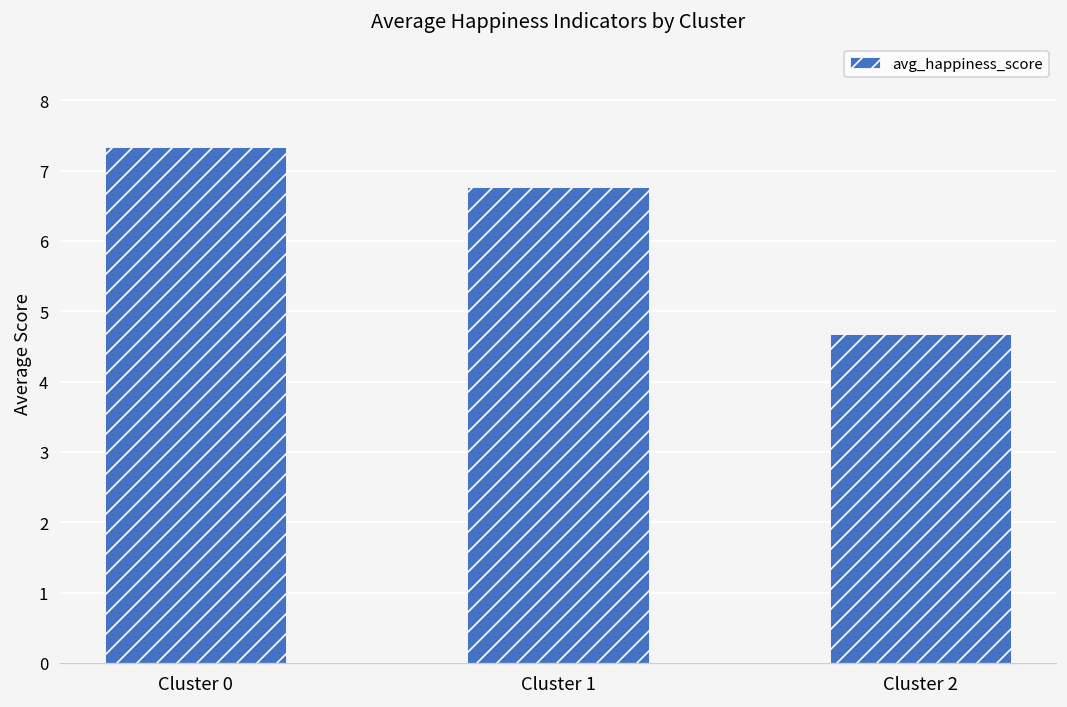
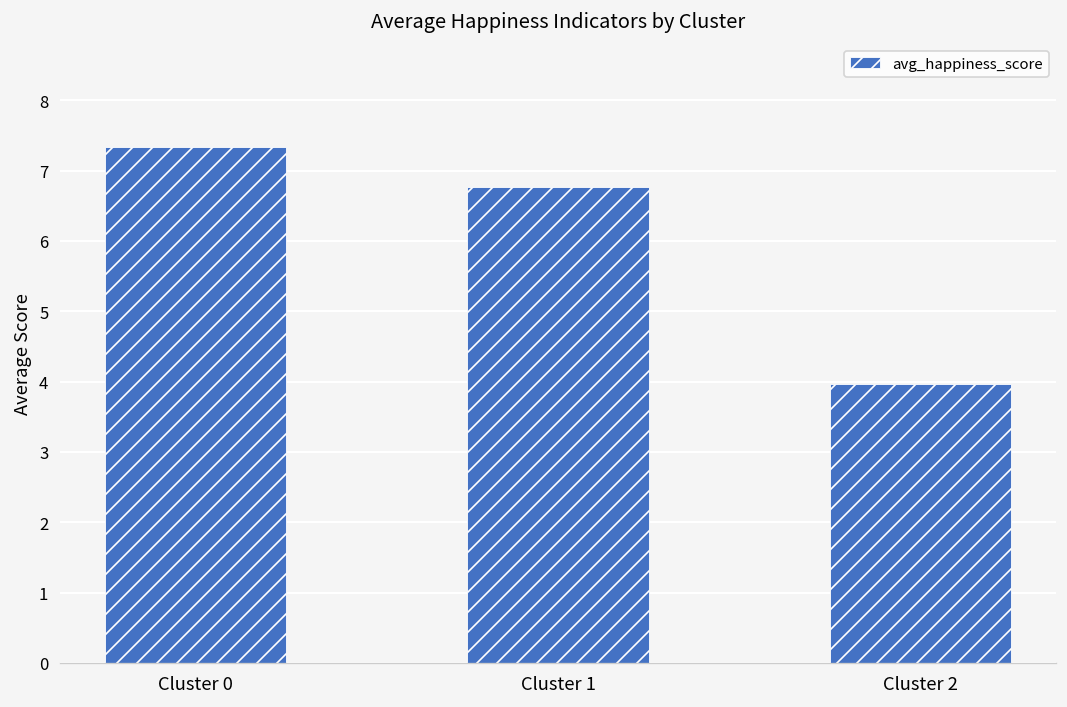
  {
    "Cluster 0": 7.3,
    "Cluster 1": 6.8,
-   "Cluster 2": 4.7
+   "Cluster 2": 4.0
  }
